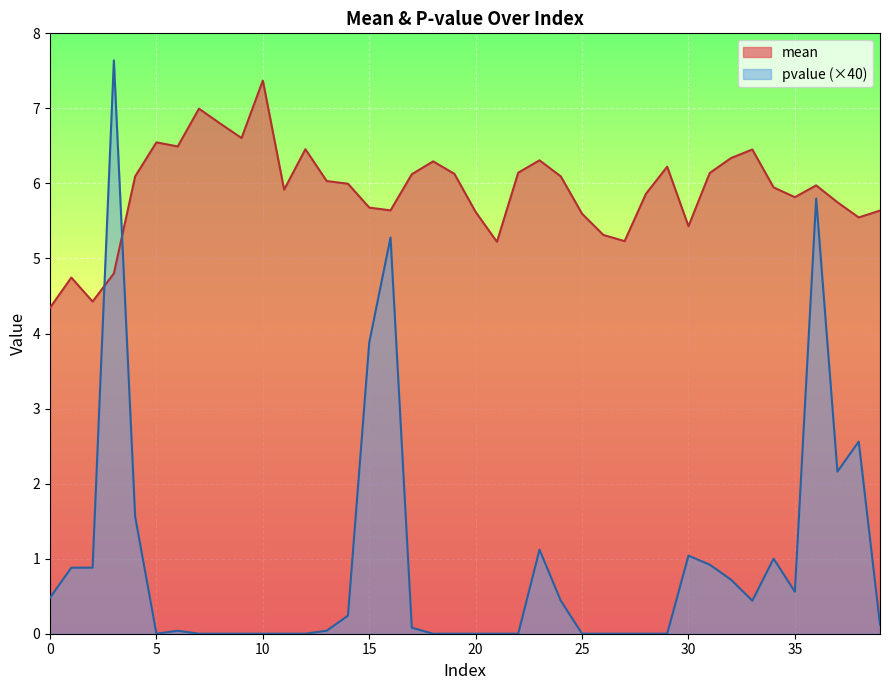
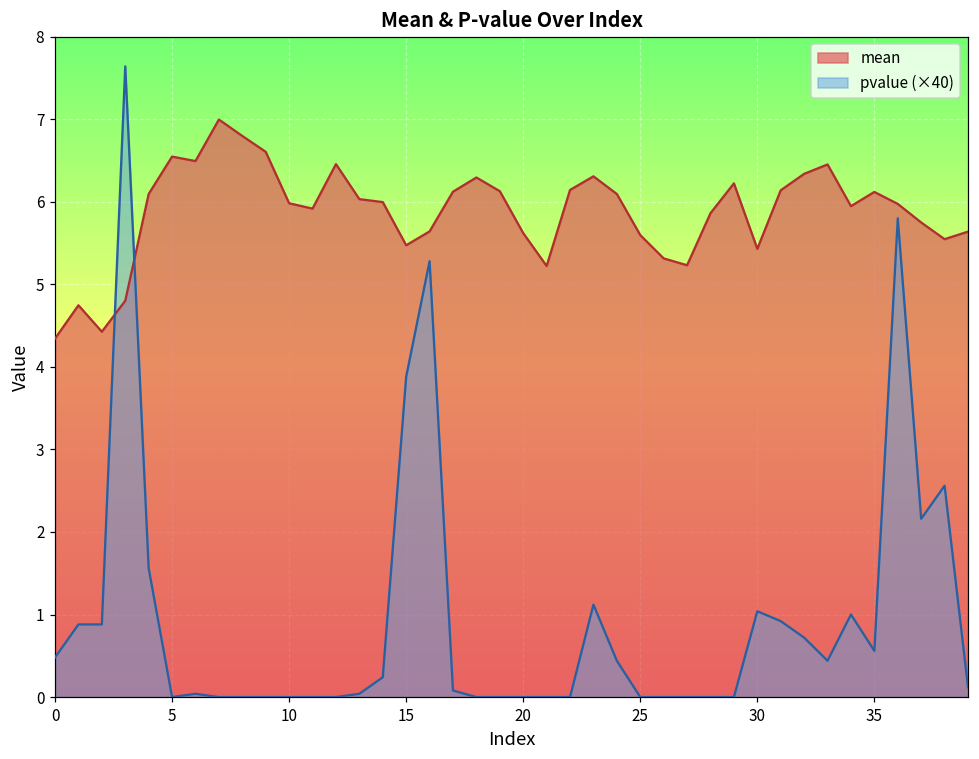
  {
    "mean": {
      "0": 4.3,
      "5": 6.5,
-     "10": 7.4,
-     "15": 5.7,
+     "10": 6.0,
+     "15": 5.5,
      "20": 5.6,
      "25": 5.6,
      "30": 5.4,
-     "35": 5.8
+     "35": 6.1
    },
    "pvalue (×40)": {
      "0": 0.5,
      "5": 0.0,
      "10": 0.0,
      "15": 3.9,
      "20": 0.0,
      "25": 0.0,
      "30": 1.0,
      "35": 0.6
    }
  }
